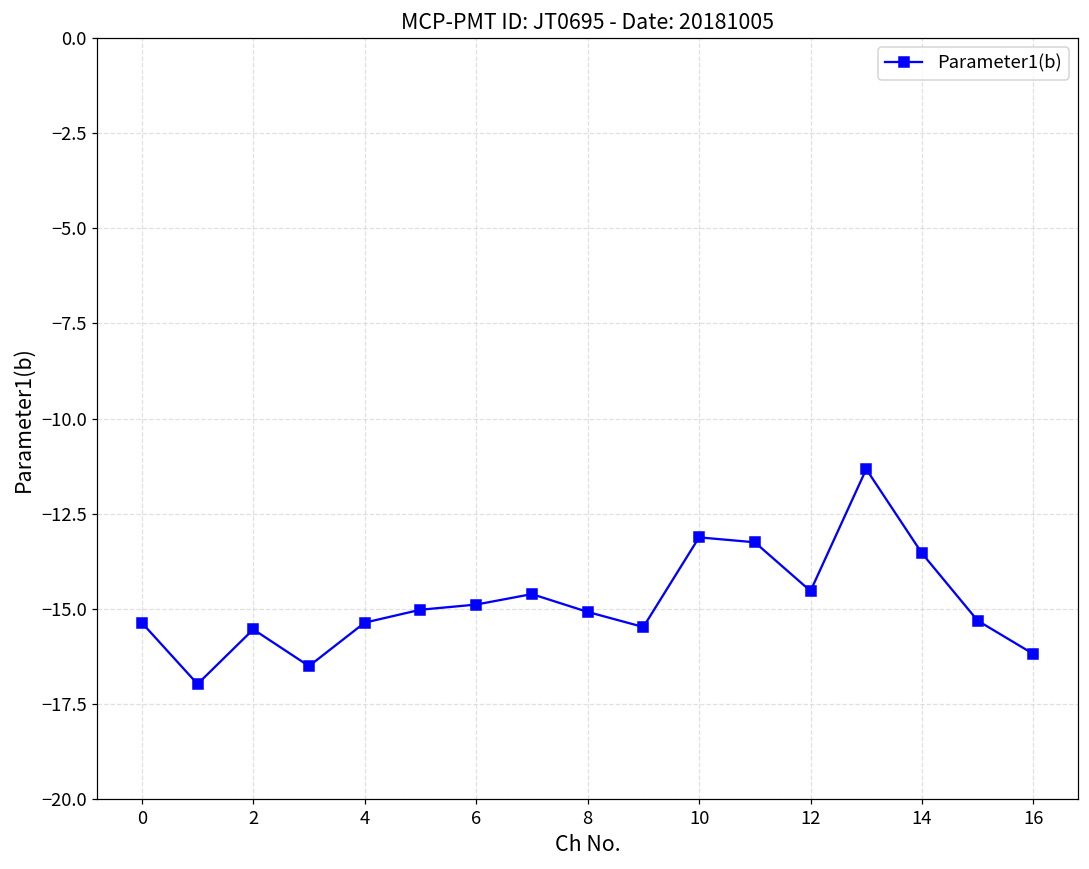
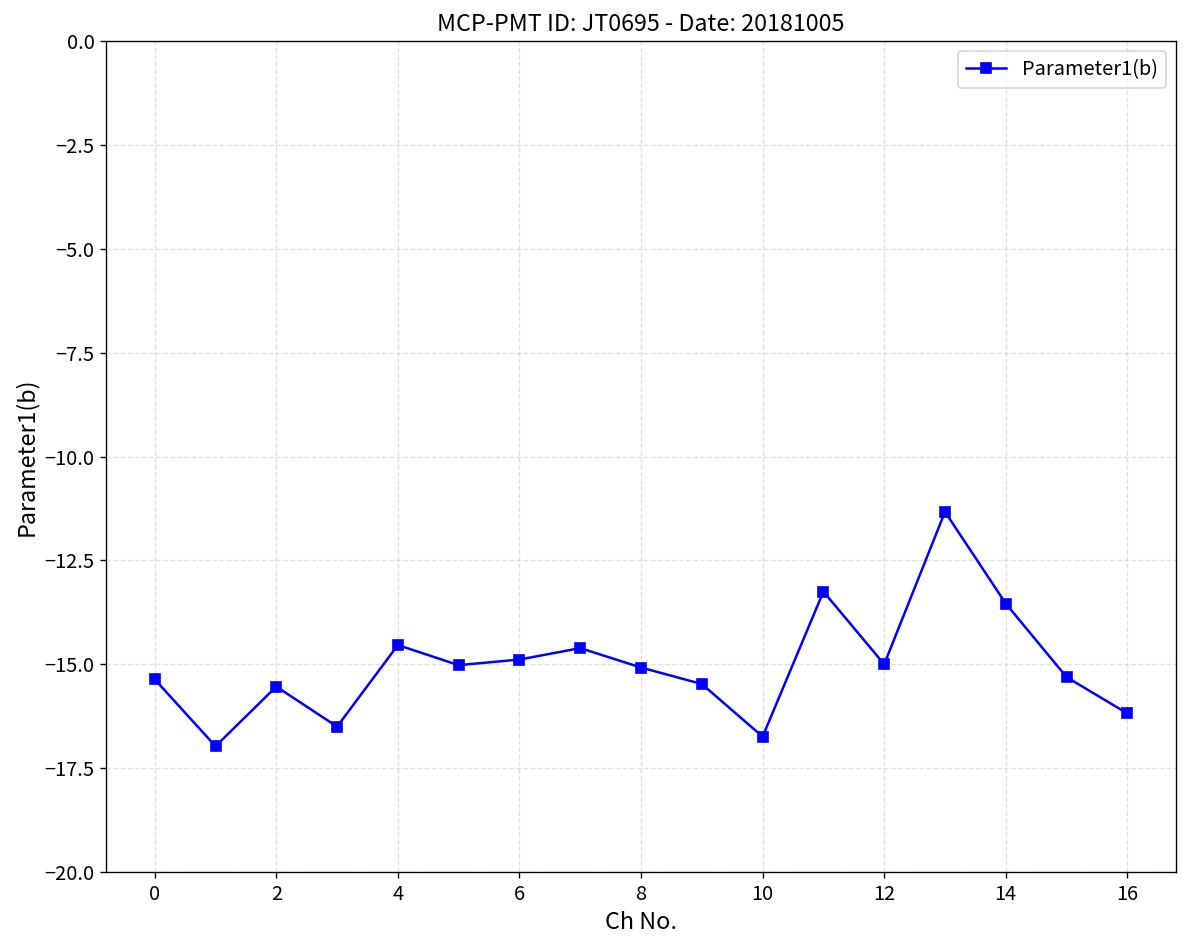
  {
    "0": -15.4,
    "2": -15.5,
-   "4": -15.4,
+   "4": -14.5,
    "6": -14.9,
    "8": -15.1,
-   "10": -13.1,
-   "12": -14.5,
+   "10": -16.7,
+   "12": -15.0,
    "14": -13.5,
    "16": -16.2
  }
